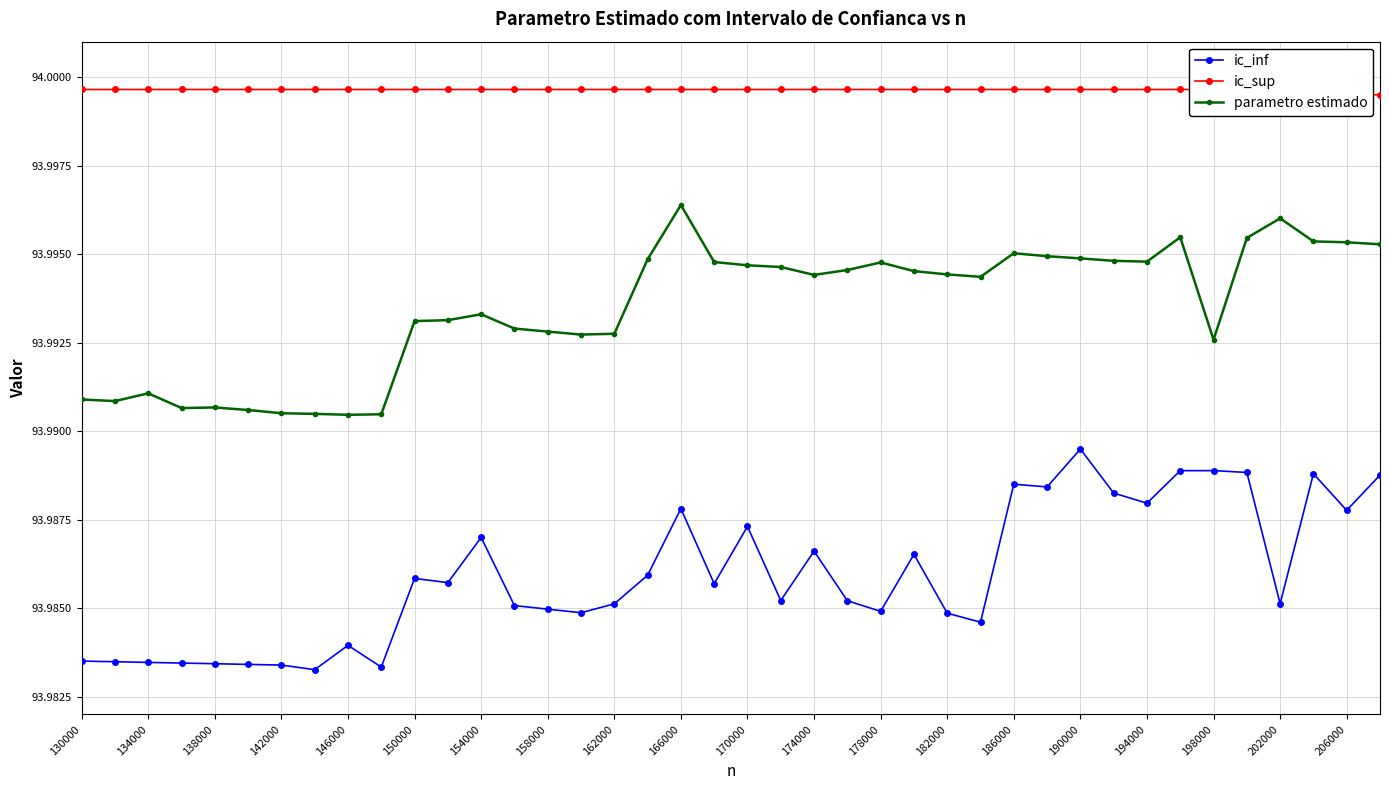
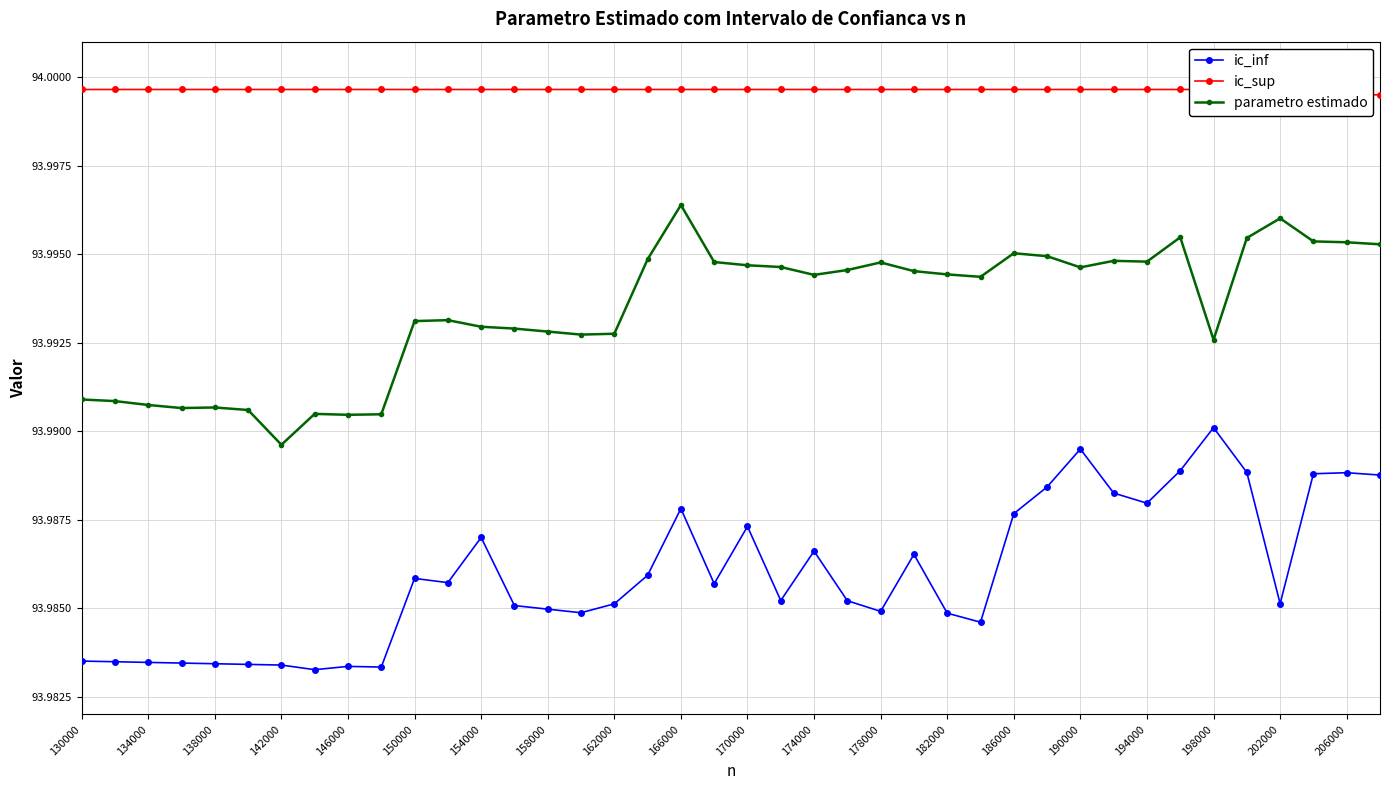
  {
    "ic_inf": {
      "130000": 93.9835,
      "134000": 93.9835,
      "138000": 93.9834,
      "142000": 93.9834,
-     "146000": 93.9840,
+     "146000": 93.9834,
      "150000": 93.9858,
      "154000": 93.9870,
      "158000": 93.9850,
      "162000": 93.9851,
      "166000": 93.9878,
      "170000": 93.9873,
      "174000": 93.9866,
      "178000": 93.9849,
      "182000": 93.9849,
-     "186000": 93.9885,
+     "186000": 93.9877,
      "190000": 93.9895,
      "194000": 93.9880,
-     "198000": 93.9889,
+     "198000": 93.9901,
      "202000": 93.9851,
-     "206000": 93.9878
+     "206000": 93.9888
    },
    "ic_sup": {
      "130000": 93.9996,
      "134000": 93.9996,
      "138000": 93.9996,
      "142000": 93.9996,
      "146000": 93.9996,
      "150000": 93.9996,
      "154000": 93.9996,
      "158000": 93.9996,
      "162000": 93.9996,
      "166000": 93.9996,
      "170000": 93.9996,
      "174000": 93.9996,
      "178000": 93.9996,
      "182000": 93.9996,
      "186000": 93.9996,
      "190000": 93.9996,
      "194000": 93.9996
    },
    "parametro estimado": {
      "130000": 93.9909,
-     "134000": 93.9911,
+     "134000": 93.9907,
      "138000": 93.9907,
-     "142000": 93.9905,
+     "142000": 93.9896,
      "146000": 93.9905,
      "150000": 93.9931,
-     "154000": 93.9933,
+     "154000": 93.9929,
      "158000": 93.9928,
      "162000": 93.9928,
      "166000": 93.9964,
      "170000": 93.9947,
      "174000": 93.9944,
      "178000": 93.9948,
      "182000": 93.9944,
      "186000": 93.9950,
-     "190000": 93.9949,
+     "190000": 93.9946,
      "194000": 93.9948,
      "198000": 93.9926,
      "202000": 93.9960,
      "206000": 93.9953
    }
  }
